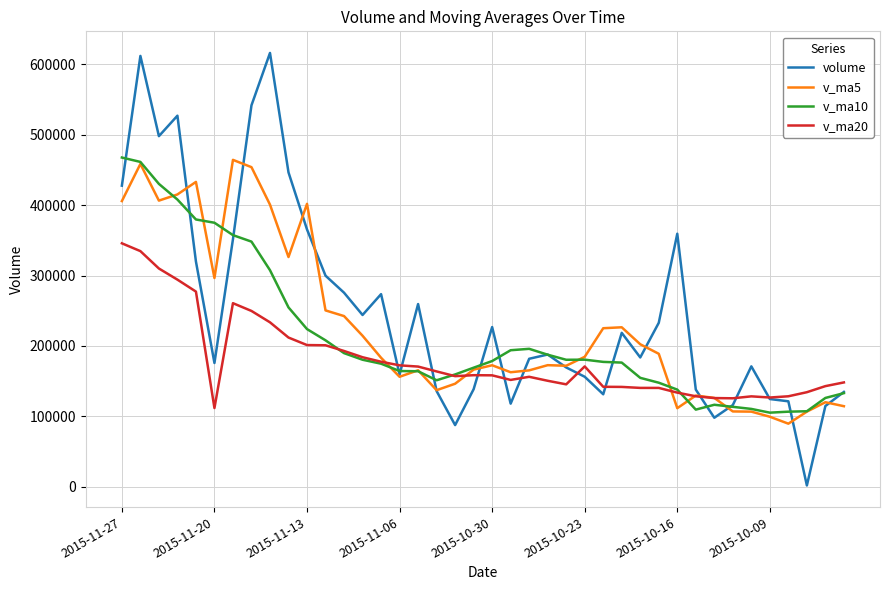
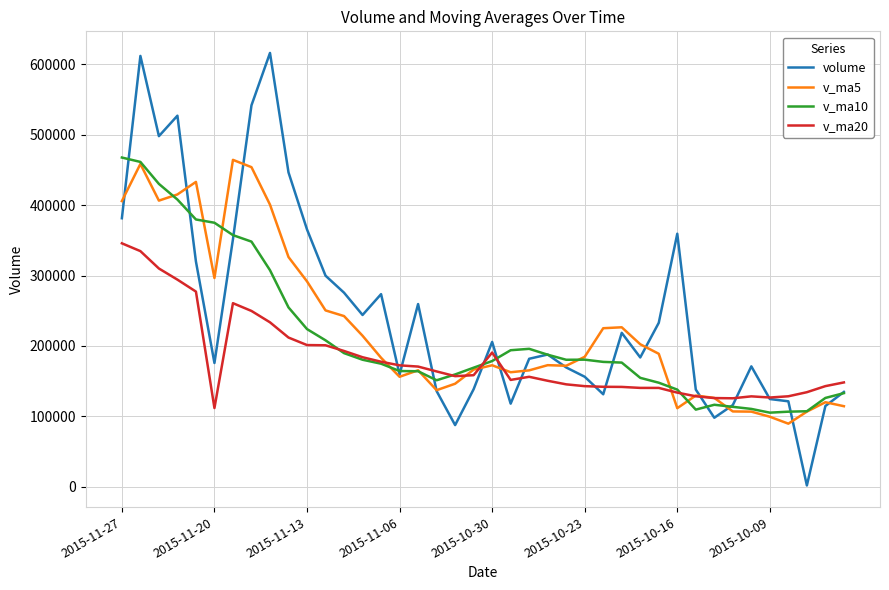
  {
    "volume": {
-     "2015-11-27": 430000,
+     "2015-11-27": 380000,
      "2015-11-20": 180000,
      "2015-11-13": 370000,
-     "2015-10-30": 230000,
+     "2015-10-30": 210000,
      "2015-10-23": 160000,
      "2015-10-16": 360000
    },
    "v_ma5": {
      "2015-11-27": 410000,
      "2015-11-20": 300000,
-     "2015-11-13": 400000,
+     "2015-11-13": 290000,
      "2015-10-30": 170000,
      "2015-10-23": 180000,
      "2015-10-16": 110000,
      "2015-10-09": 100000
    },
    "v_ma10": {
      "2015-11-27": 470000,
      "2015-11-20": 380000,
      "2015-11-13": 220000,
      "2015-11-06": 160000,
      "2015-10-30": 180000,
      "2015-10-23": 180000,
      "2015-10-16": 140000,
      "2015-10-09": 110000
    },
    "v_ma20": {
      "2015-11-27": 350000,
      "2015-11-20": 110000,
      "2015-11-13": 200000,
      "2015-11-06": 170000,
-     "2015-10-30": 160000,
-     "2015-10-23": 170000,
+     "2015-10-30": 190000,
+     "2015-10-23": 140000,
      "2015-10-16": 130000
    }
  }
